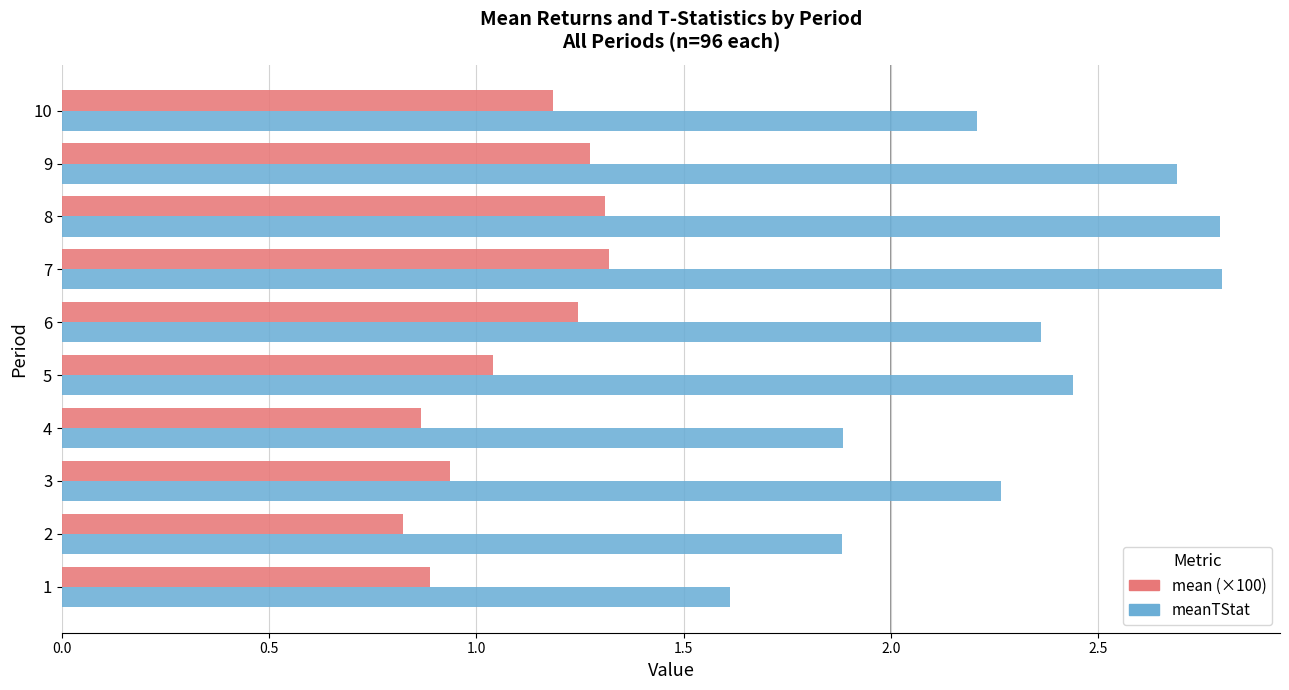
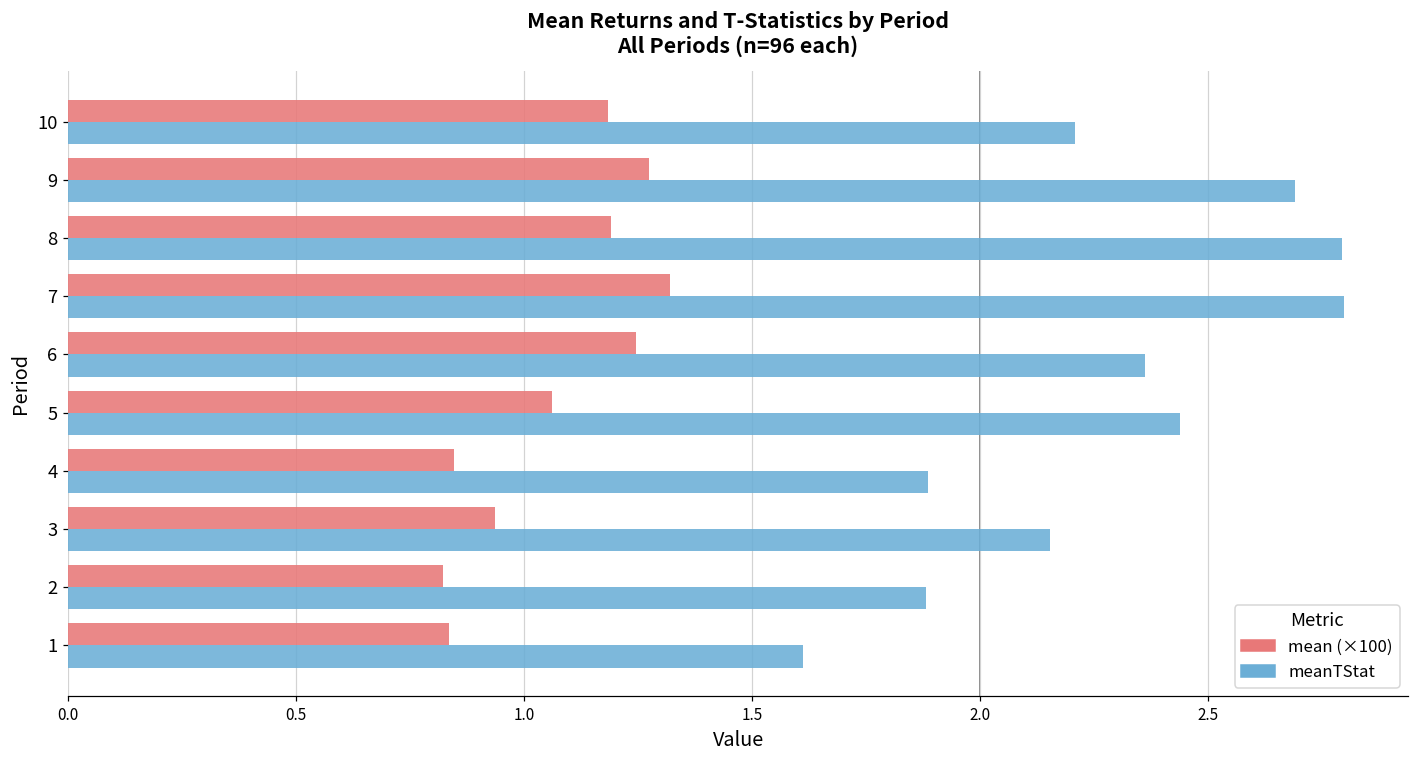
  {
    "mean (×100)": {
      "10": 1.18,
      "9": 1.27,
-     "8": 1.31,
+     "8": 1.19,
      "7": 1.32,
      "6": 1.24,
-     "5": 1.04,
-     "4": 0.87,
+     "5": 1.06,
+     "4": 0.85,
      "3": 0.94,
      "2": 0.82,
-     "1": 0.89
+     "1": 0.84
    },
    "meanTStat": {
      "10": 2.21,
      "9": 2.69,
      "8": 2.79,
      "7": 2.80,
      "6": 2.36,
      "5": 2.44,
      "4": 1.89,
-     "3": 2.27,
+     "3": 2.15,
      "2": 1.88,
      "1": 1.61
    }
  }
